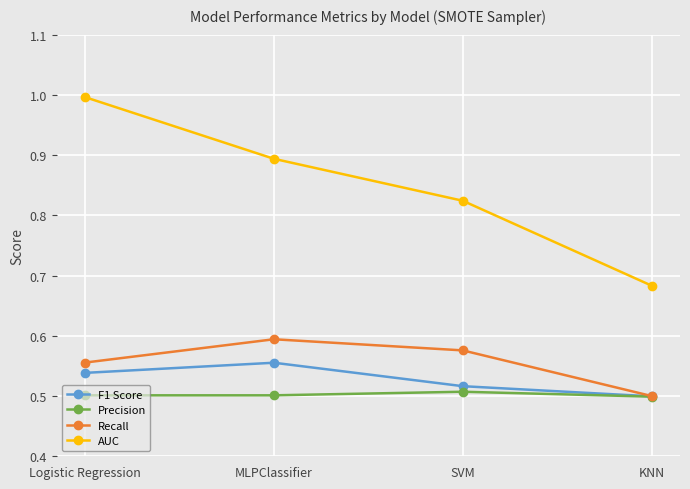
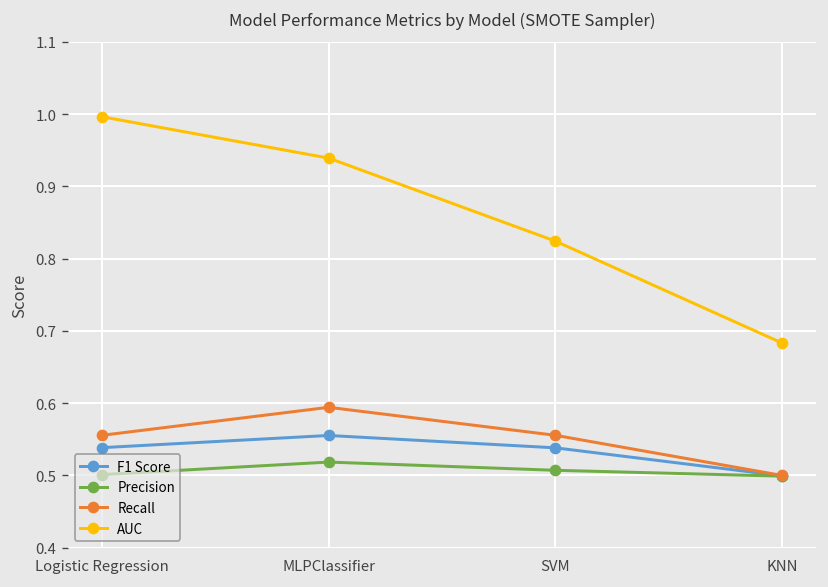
  {
    "F1 Score": {
      "Logistic Regression": 0.54,
      "MLPClassifier": 0.56,
-     "SVM": 0.52
+     "SVM": 0.54
    },
    "Precision": {
-     "MLPClassifier": 0.50,
+     "MLPClassifier": 0.52,
      "SVM": 0.51
    },
    "Recall": {
      "Logistic Regression": 0.56,
      "MLPClassifier": 0.59,
-     "SVM": 0.58
+     "SVM": 0.56
    },
    "AUC": {
      "Logistic Regression": 1.00,
-     "MLPClassifier": 0.89,
+     "MLPClassifier": 0.94,
      "SVM": 0.82,
      "KNN": 0.68
    }
  }
